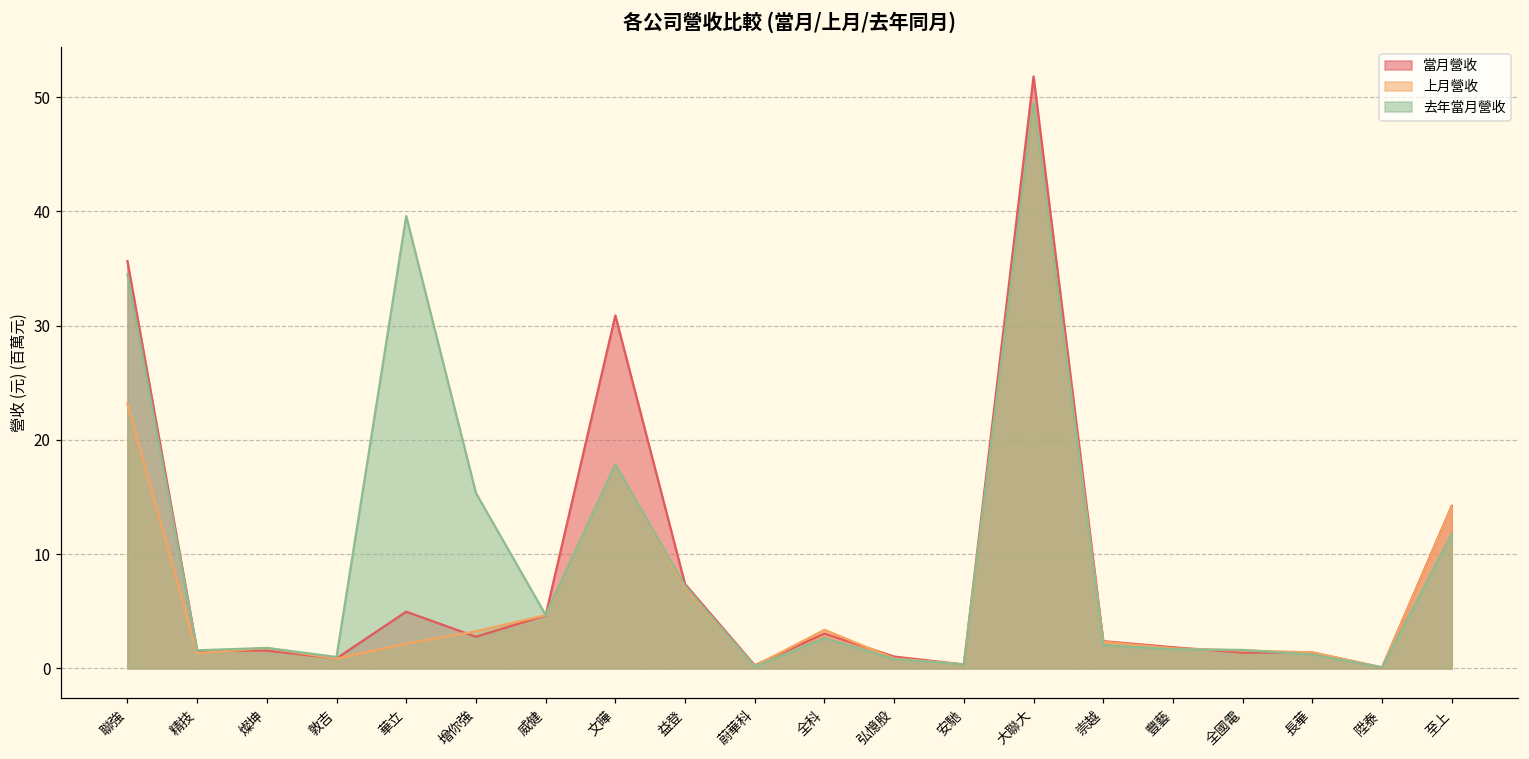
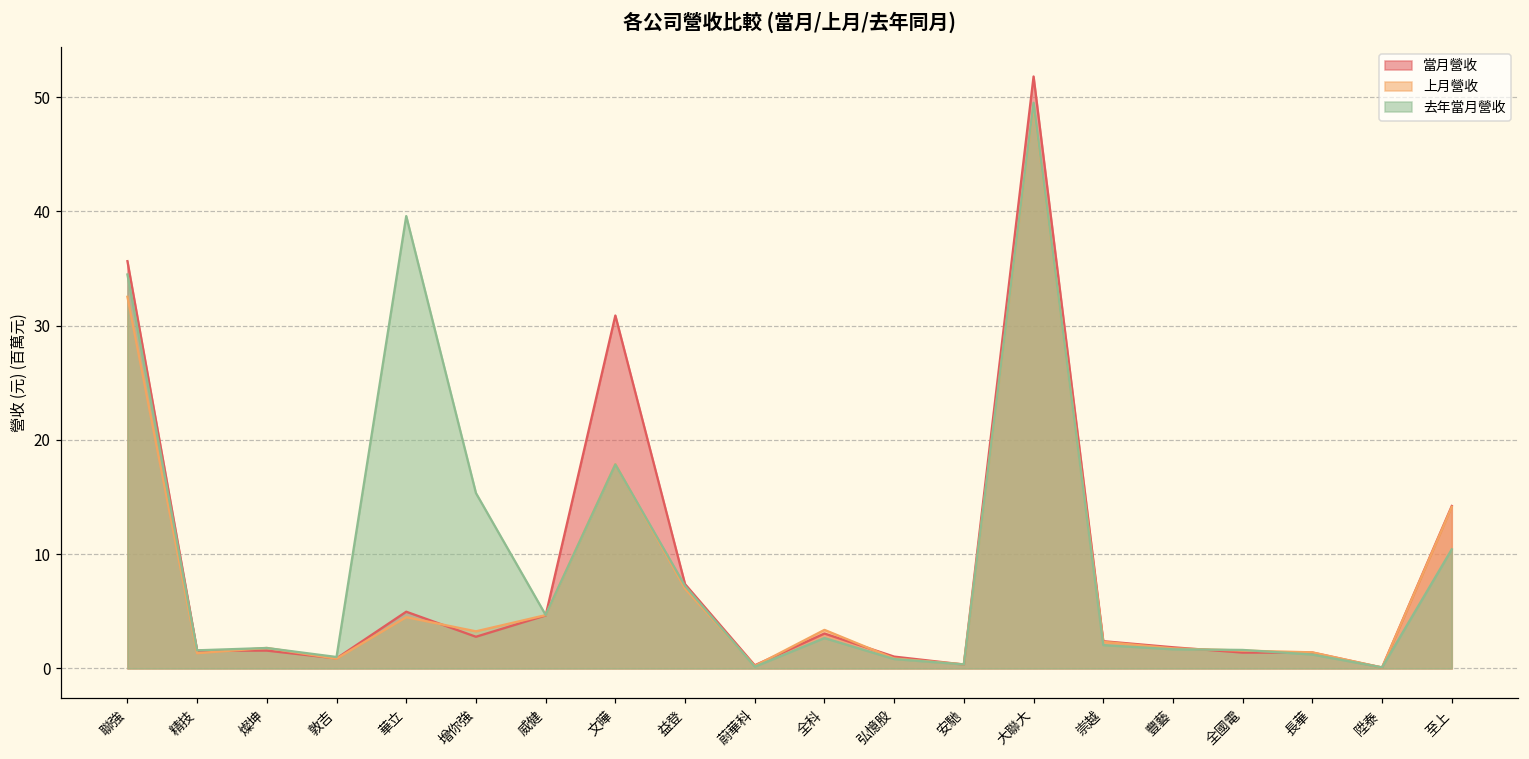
  {
    "當月營收": {
      "聯強": 35.6,
      "華立": 5.0,
      "增你強": 2.8,
      "文曄": 30.9,
      "全科": 3.1,
      "大聯大": 51.8
    },
    "上月營收": {
-     "聯強": 23.2,
-     "華立": 2.2,
+     "聯強": 32.5,
+     "華立": 4.5,
      "增你強": 3.2,
      "全科": 3.4
    },
    "去年當月營收": {
      "聯強": 34.5,
      "華立": 39.6,
      "增你強": 15.3,
      "全科": 2.7,
      "崇越": 2.0,
-     "至上": 11.8
+     "至上": 10.4
    }
  }
